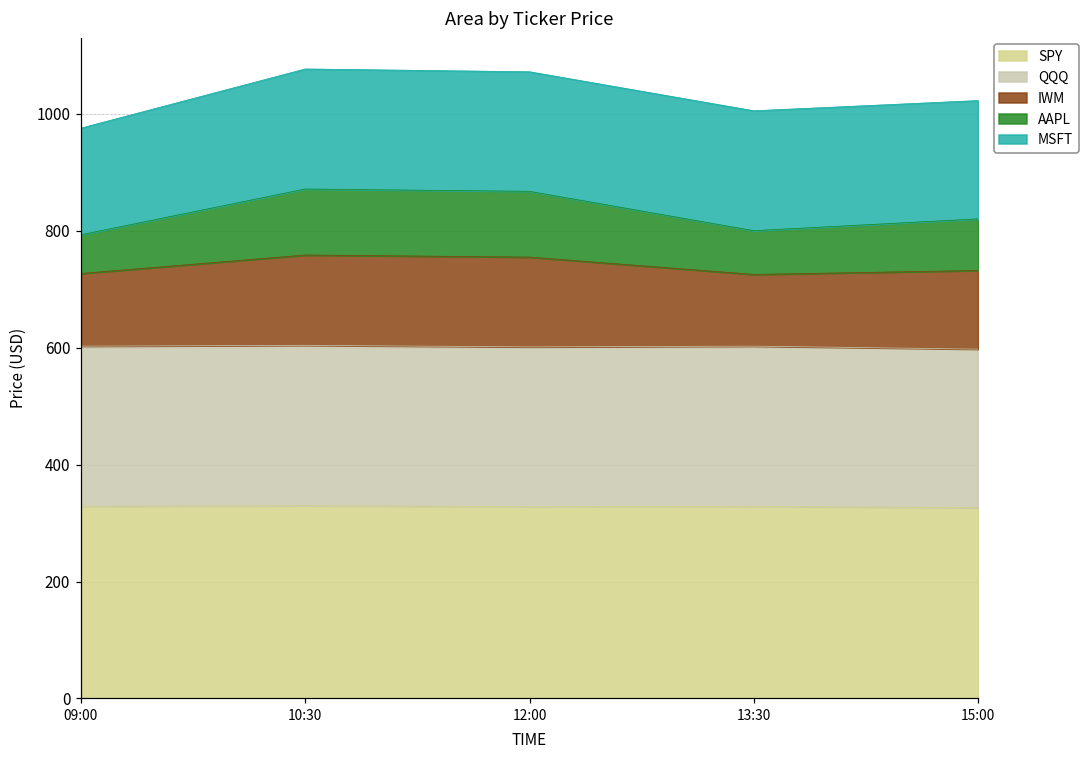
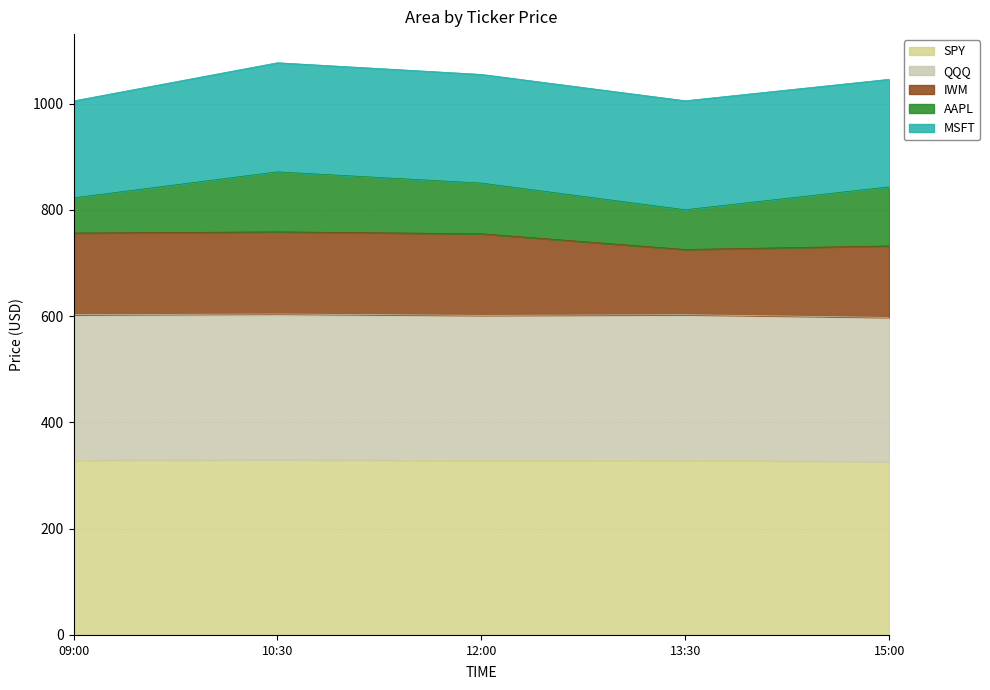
  {
    "IWM": {
-     "09:00": 120,
+     "09:00": 150,
      "10:30": 150,
      "12:00": 150,
      "13:30": 120,
      "15:00": 130
    },
    "AAPL": {
      "09:00": 70,
      "10:30": 110,
-     "12:00": 110,
+     "12:00": 100,
      "13:30": 70,
-     "15:00": 90
+     "15:00": 110
    },
    "MSFT": {
      "09:00": 180,
      "10:30": 210,
      "12:00": 200,
      "13:30": 210,
      "15:00": 200
    }
  }
